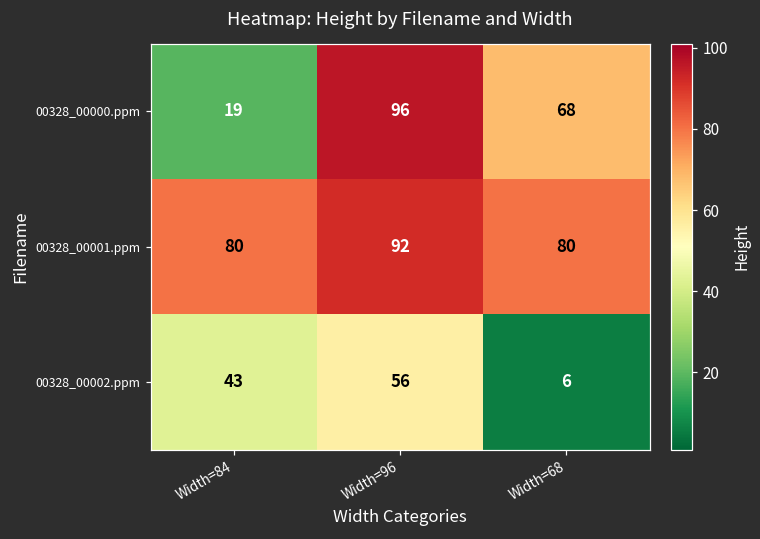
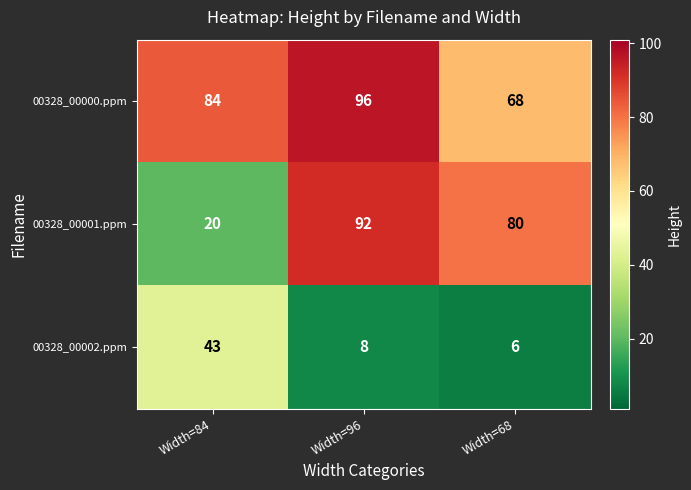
  {
    "00328_00000.ppm": {
-     "Width=84": 19,
+     "Width=84": 84,
      "Width=96": 96,
      "Width=68": 68
    },
    "00328_00001.ppm": {
-     "Width=84": 80,
+     "Width=84": 20,
      "Width=96": 92,
      "Width=68": 80
    },
    "00328_00002.ppm": {
      "Width=84": 43,
-     "Width=96": 56,
+     "Width=96": 8,
      "Width=68": 6
    }
  }
